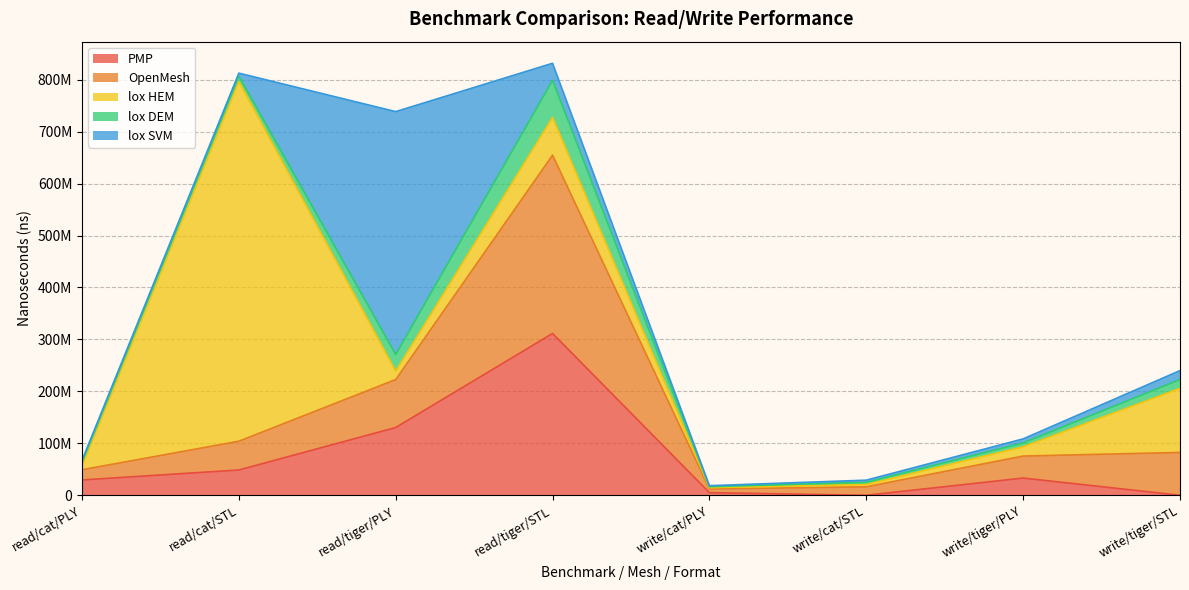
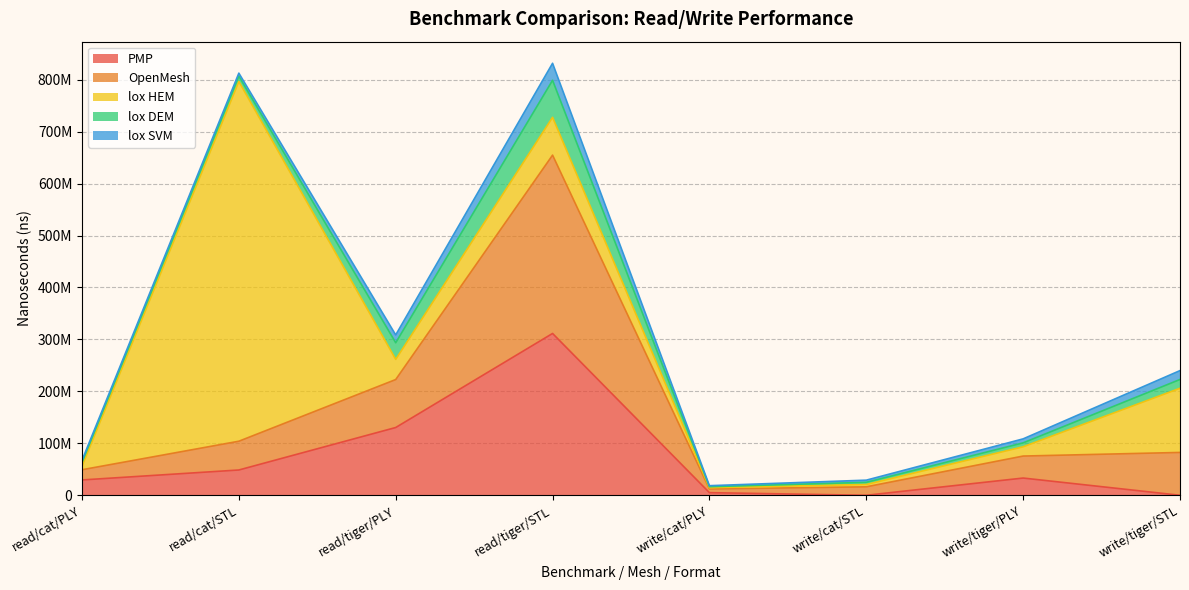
  {
    "lox HEM": {
      "read/cat/PLY": 10000000,
      "read/cat/STL": 690000000,
-     "read/tiger/PLY": 20000000,
+     "read/tiger/PLY": 40000000,
      "read/tiger/STL": 70000000,
      "write/tiger/PLY": 20000000,
      "write/tiger/STL": 120000000
    },
    "lox DEM": {
      "read/cat/STL": 10000000,
      "read/tiger/PLY": 30000000,
      "read/tiger/STL": 70000000,
      "write/tiger/PLY": 10000000,
      "write/tiger/STL": 20000000
    },
    "lox SVM": {
      "read/cat/STL": 10000000,
-     "read/tiger/PLY": 470000000,
+     "read/tiger/PLY": 20000000,
      "read/tiger/STL": 30000000,
      "write/tiger/PLY": 10000000,
      "write/tiger/STL": 20000000
    }
  }
